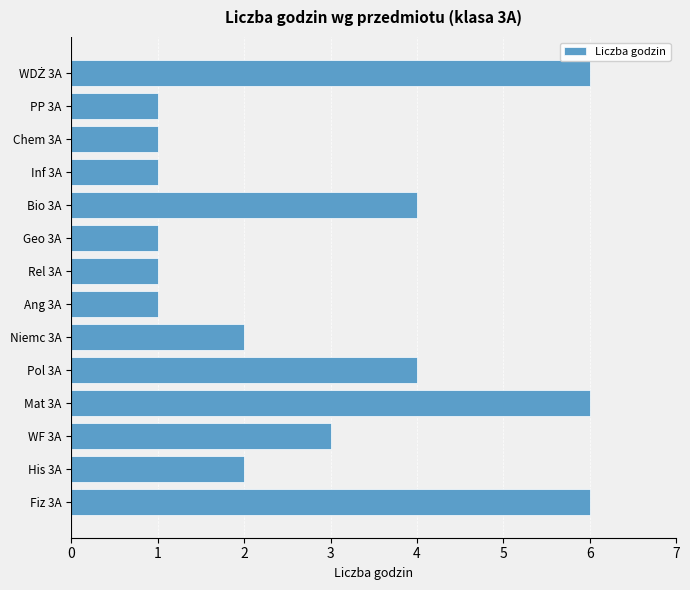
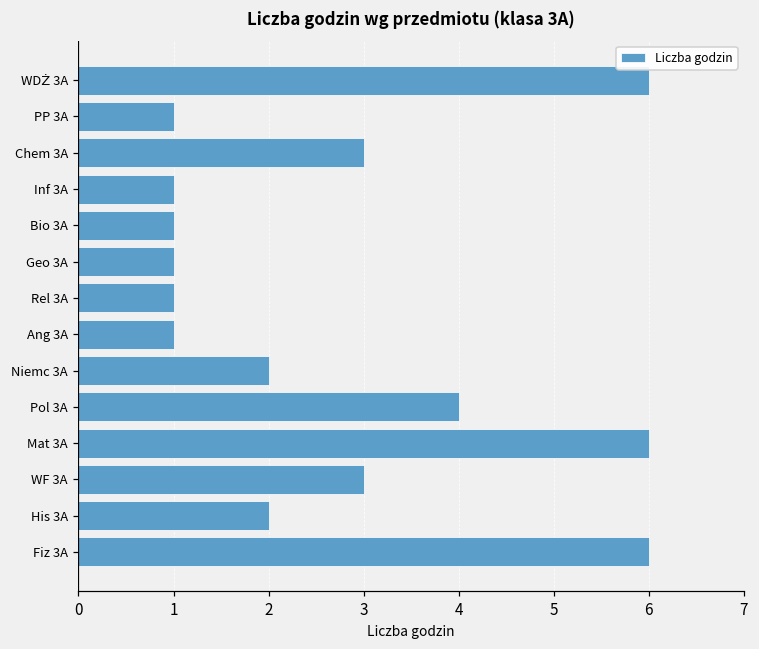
  {
    "WDŻ 3A": 6,
    "PP 3A": 1,
-   "Chem 3A": 1,
+   "Chem 3A": 3,
    "Inf 3A": 1,
-   "Bio 3A": 4,
+   "Bio 3A": 1,
    "Geo 3A": 1,
    "Rel 3A": 1,
    "Ang 3A": 1,
    "Niemc 3A": 2,
    "Pol 3A": 4,
    "Mat 3A": 6,
    "WF 3A": 3,
    "His 3A": 2,
    "Fiz 3A": 6
  }
